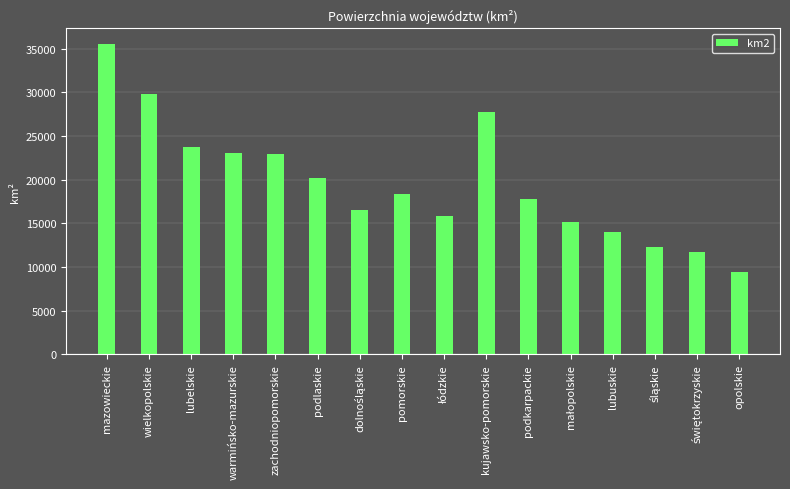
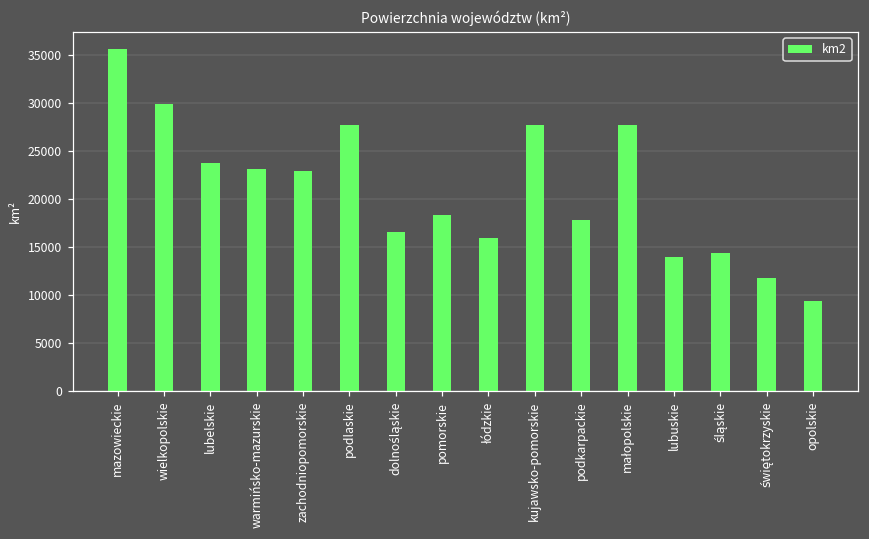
  {
    "mazowieckie": 36000,
    "wielkopolskie": 30000,
    "lubelskie": 24000,
    "warmińsko-mazurskie": 23000,
    "zachodniopomorskie": 23000,
-   "podlaskie": 20000,
+   "podlaskie": 28000,
    "dolnośląskie": 17000,
    "pomorskie": 18000,
    "łódzkie": 16000,
    "kujawsko-pomorskie": 28000,
    "podkarpackie": 18000,
-   "małopolskie": 15000,
+   "małopolskie": 28000,
    "lubuskie": 14000,
-   "śląskie": 12000,
+   "śląskie": 14000,
    "świętokrzyskie": 12000,
    "opolskie": 9000
  }
